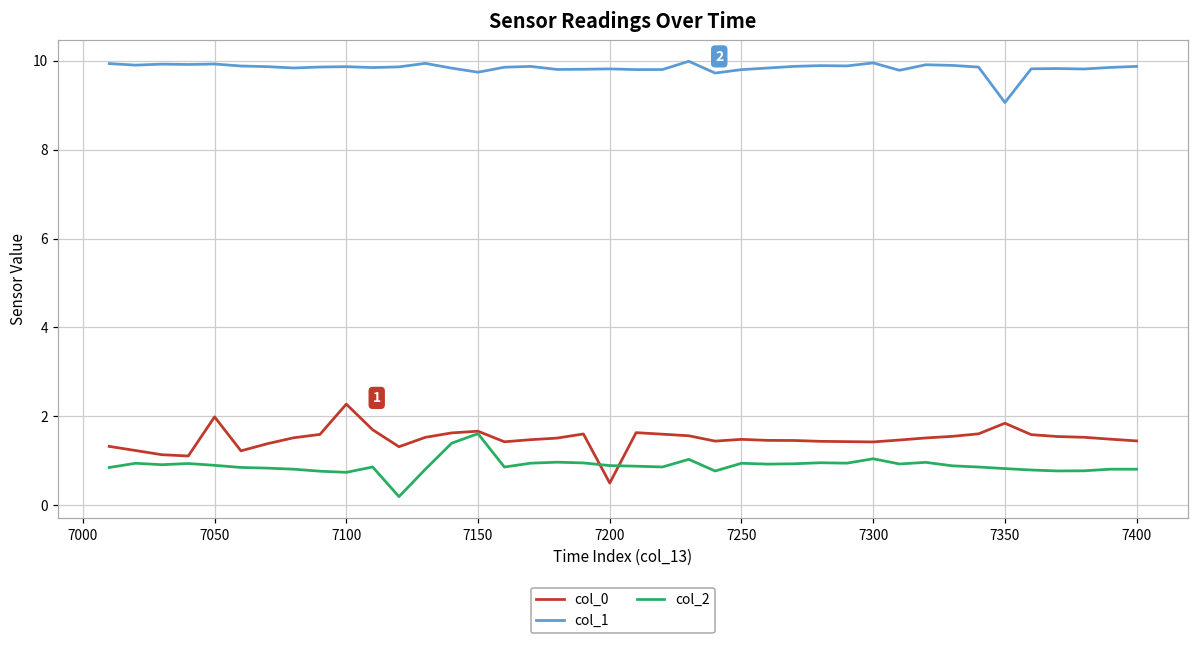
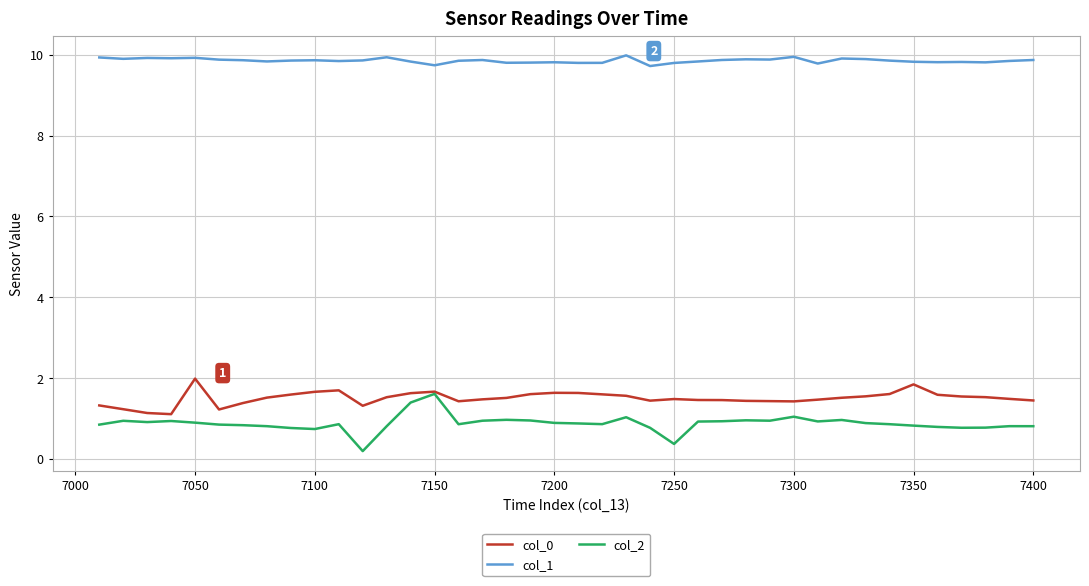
  {
    "col_0": {
      "7050": 2.0,
-     "7100": 2.3,
-     "7200": 0.5,
+     "7100": 1.7,
+     "7200": 1.6,
      "7250": 1.5,
      "7300": 1.4,
      "7350": 1.8,
      "7400": 1.4
    },
    "col_1": {
      "7050": 9.9,
      "7100": 9.9,
      "7150": 9.7,
      "7200": 9.8,
      "7250": 9.8,
      "7300": 9.9,
-     "7350": 9.1,
+     "7350": 9.8,
      "7400": 9.9
    },
    "col_2": {
      "7050": 0.9,
      "7100": 0.7,
      "7200": 0.9,
-     "7250": 0.9,
+     "7250": 0.4,
      "7300": 1.0,
      "7350": 0.8,
      "7400": 0.8
    }
  }
